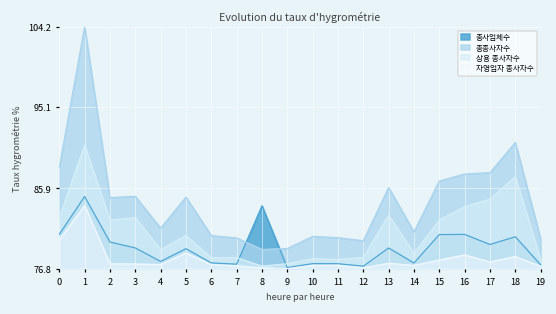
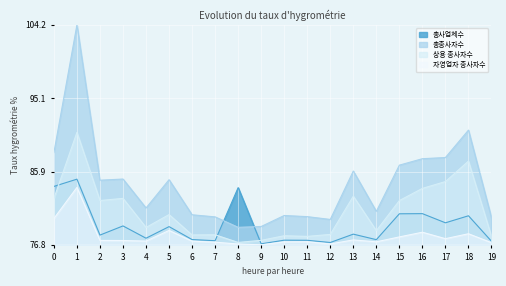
  {
    "총사업체수": {
-     "0": 81,
+     "0": 84,
      "1": 85,
-     "2": 80,
+     "2": 78,
      "3": 79,
      "4": 78,
      "5": 79,
      "8": 84,
-     "13": 79,
+     "13": 78,
      "15": 81,
      "16": 81,
      "17": 80,
      "18": 80
    }
  }
